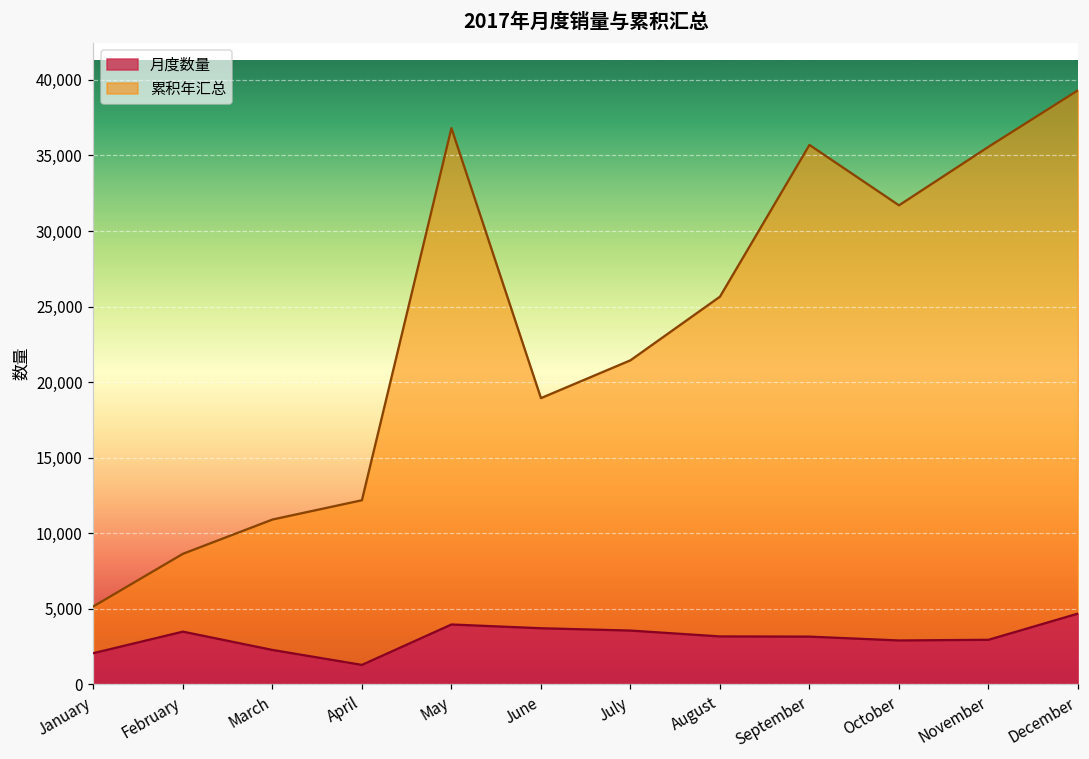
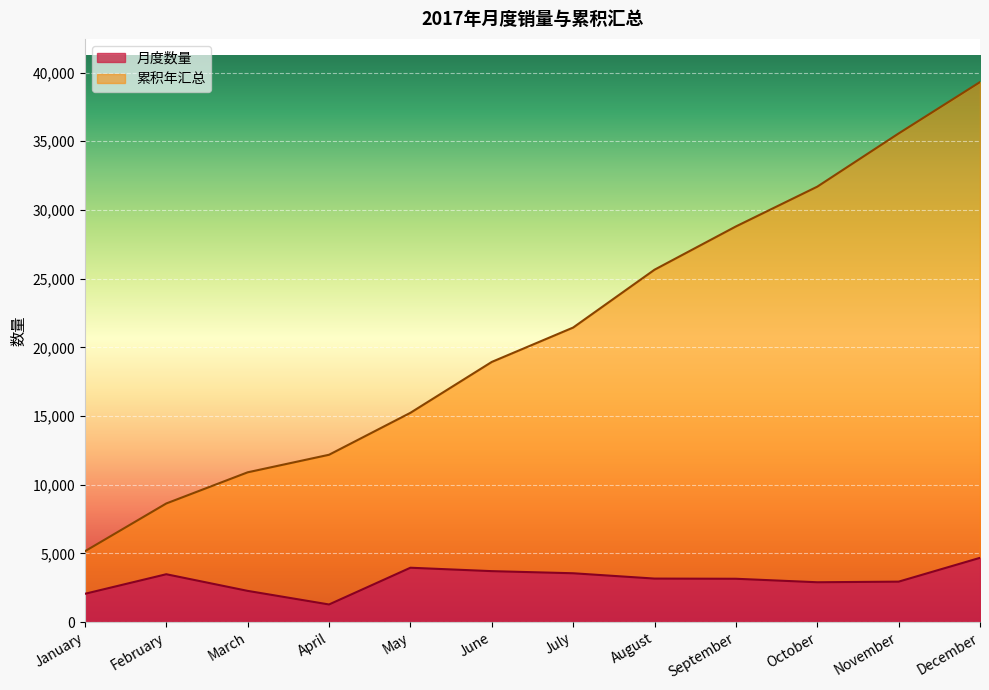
  {
    "月度数量": {
      "January": "2,100",
      "February": "3,500",
      "March": "2,300",
      "April": "1,300",
      "May": "4,000",
      "June": "3,700",
      "July": "3,600",
      "August": "3,200",
      "September": "3,200",
      "October": "2,900",
      "November": "2,900",
      "December": "4,700"
    },
    "累积年汇总": {
      "January": "5,200",
      "February": "8,600",
      "March": "10,900",
      "April": "12,200",
-     "May": "36,800",
+     "May": "15,200",
      "June": "18,900",
      "July": "21,400",
      "August": "25,700",
-     "September": "35,700",
+     "September": "28,800",
      "October": "31,700",
      "November": "35,600",
      "December": "39,300"
    }
  }
